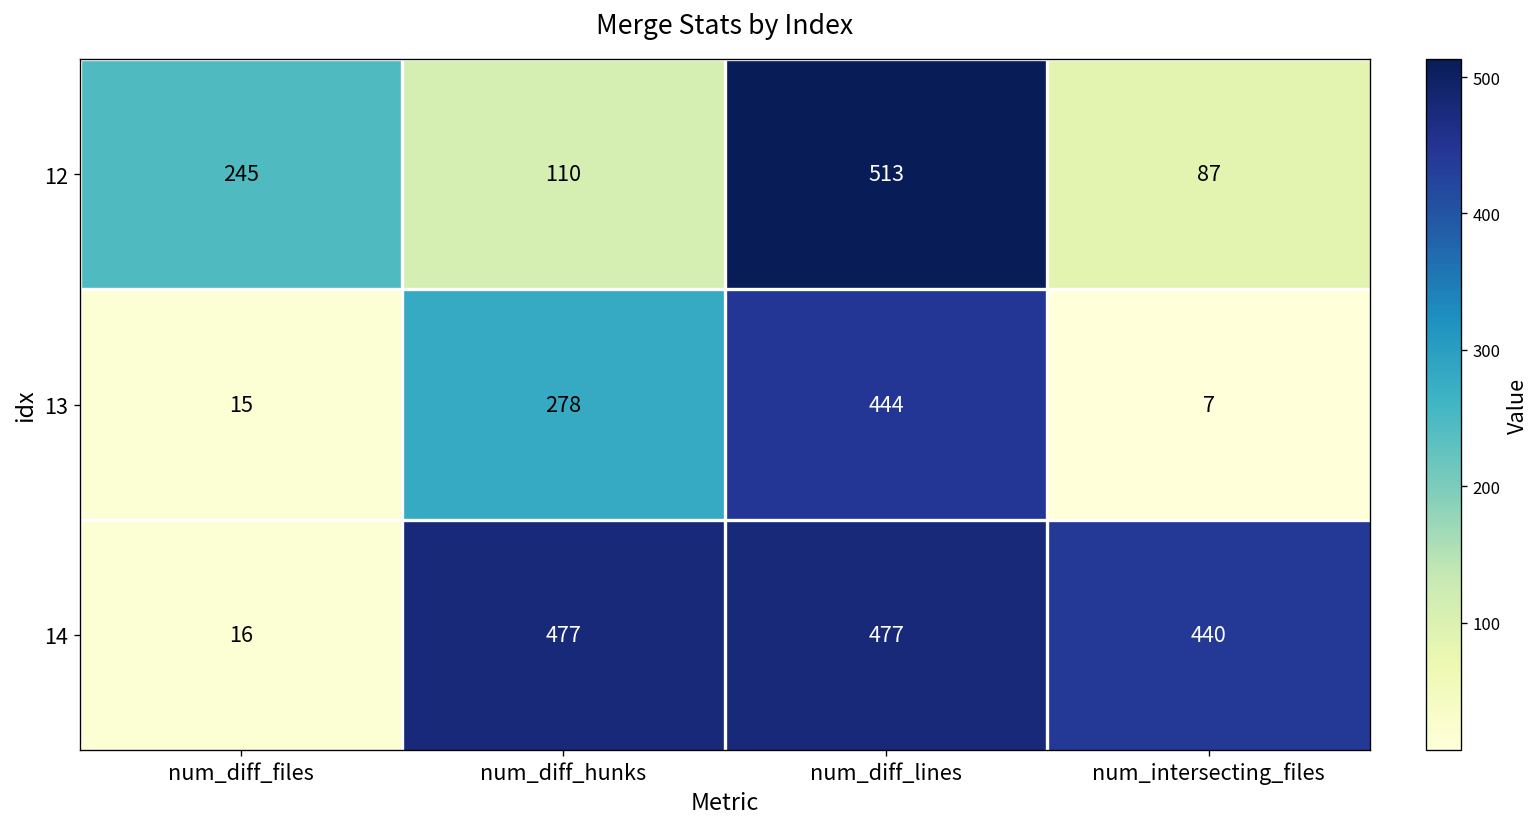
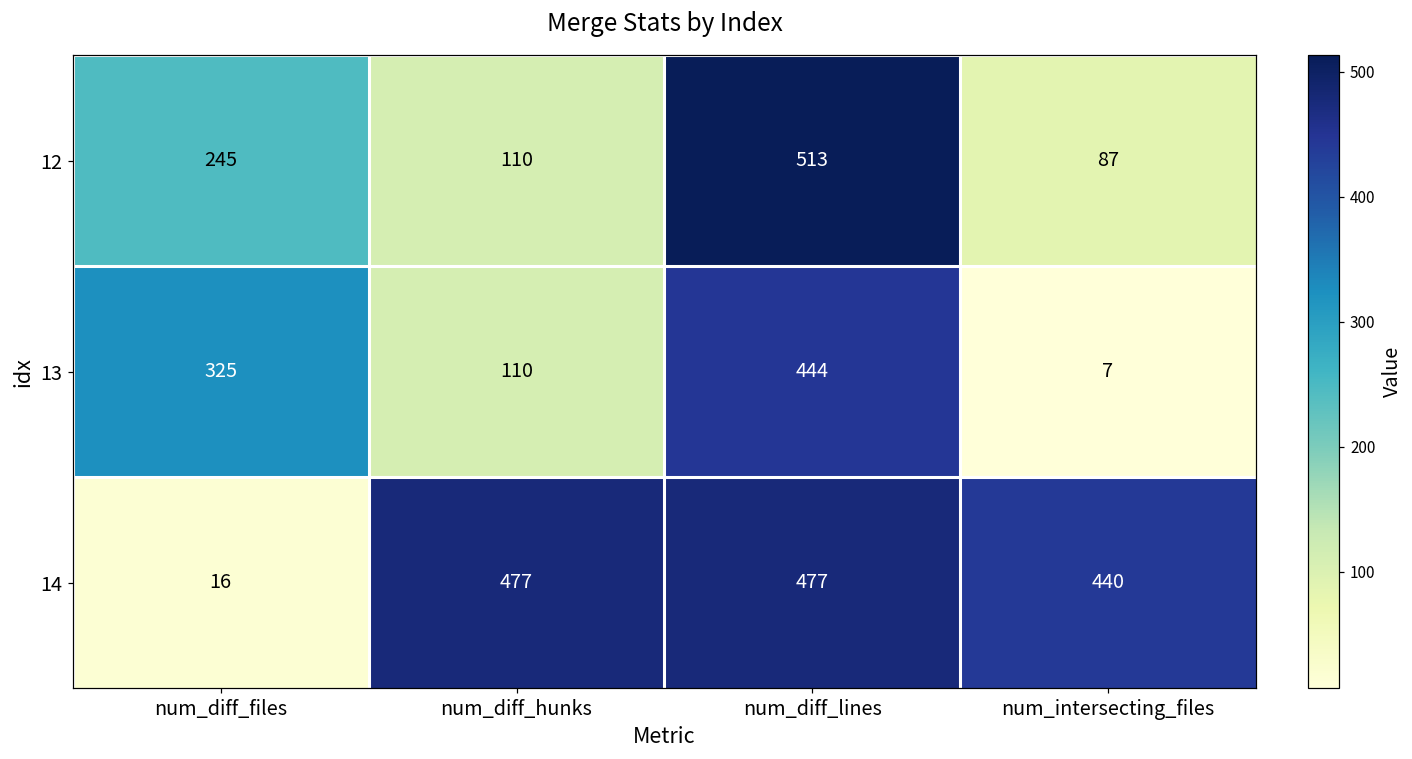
  {
    "12": {
      "num_diff_files": 245,
      "num_diff_hunks": 110,
      "num_diff_lines": 513,
      "num_intersecting_files": 87
    },
    "13": {
-     "num_diff_files": 15,
-     "num_diff_hunks": 278,
+     "num_diff_files": 325,
+     "num_diff_hunks": 110,
      "num_diff_lines": 444,
      "num_intersecting_files": 7
    },
    "14": {
      "num_diff_files": 16,
      "num_diff_hunks": 477,
      "num_diff_lines": 477,
      "num_intersecting_files": 440
    }
  }
